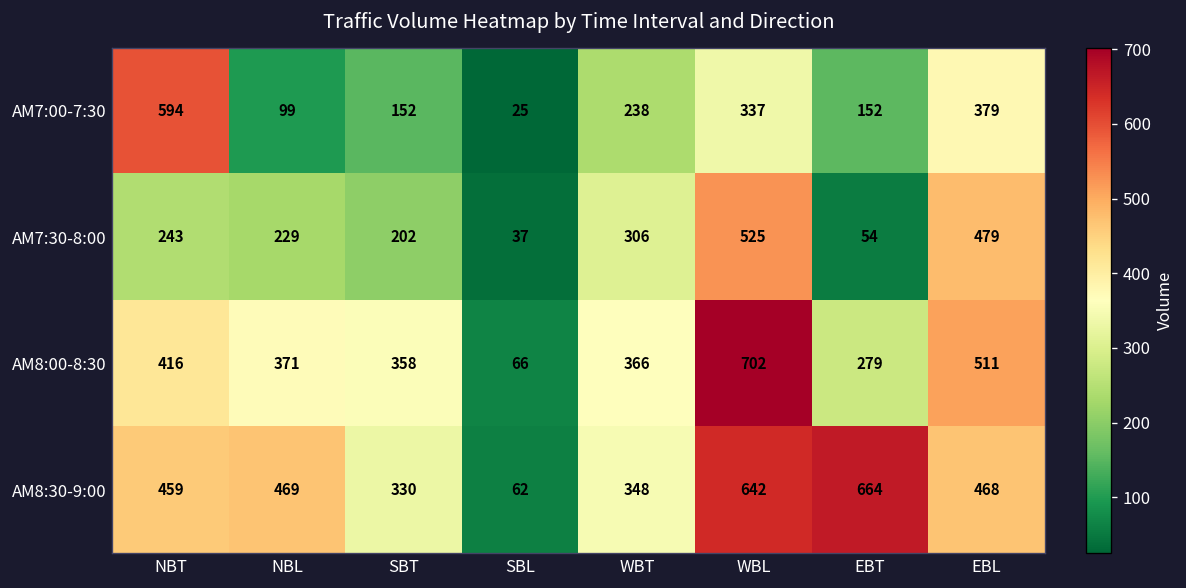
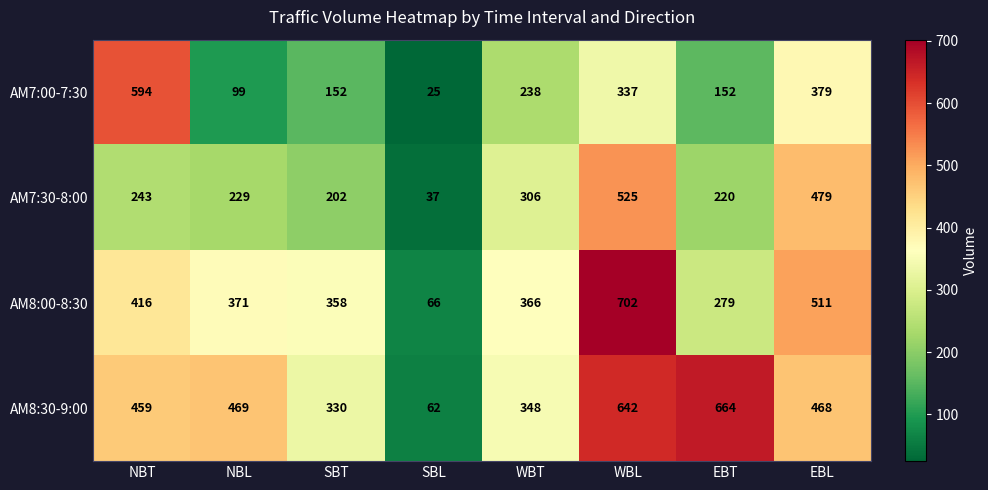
  {
    "AM7:00-7:30": {
      "NBT": 594,
      "NBL": 99,
      "SBT": 152,
      "SBL": 25,
      "WBT": 238,
      "WBL": 337,
      "EBT": 152,
      "EBL": 379
    },
    "AM7:30-8:00": {
      "NBT": 243,
      "NBL": 229,
      "SBT": 202,
      "SBL": 37,
      "WBT": 306,
      "WBL": 525,
-     "EBT": 54,
+     "EBT": 220,
      "EBL": 479
    },
    "AM8:00-8:30": {
      "NBT": 416,
      "NBL": 371,
      "SBT": 358,
      "SBL": 66,
      "WBT": 366,
      "WBL": 702,
      "EBT": 279,
      "EBL": 511
    },
    "AM8:30-9:00": {
      "NBT": 459,
      "NBL": 469,
      "SBT": 330,
      "SBL": 62,
      "WBT": 348,
      "WBL": 642,
      "EBT": 664,
      "EBL": 468
    }
  }
